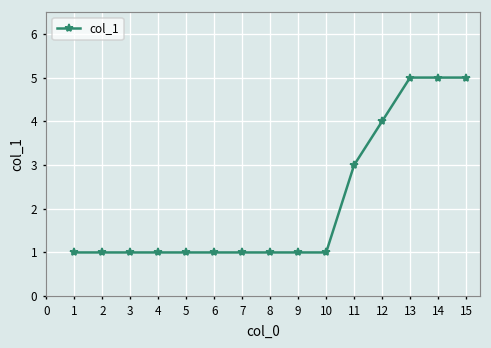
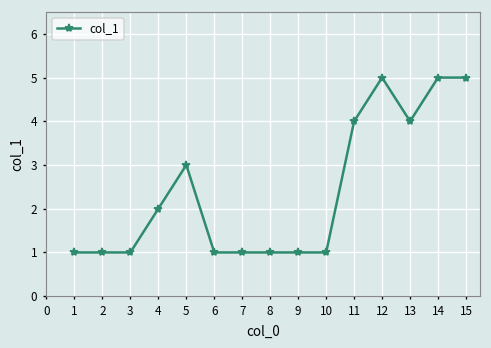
  {
    "1": 1,
    "2": 1,
    "3": 1,
-   "4": 1,
-   "5": 1,
+   "4": 2,
+   "5": 3,
    "6": 1,
    "7": 1,
    "8": 1,
    "9": 1,
    "10": 1,
-   "11": 3,
-   "12": 4,
-   "13": 5,
+   "11": 4,
+   "12": 5,
+   "13": 4,
    "14": 5,
    "15": 5
  }
